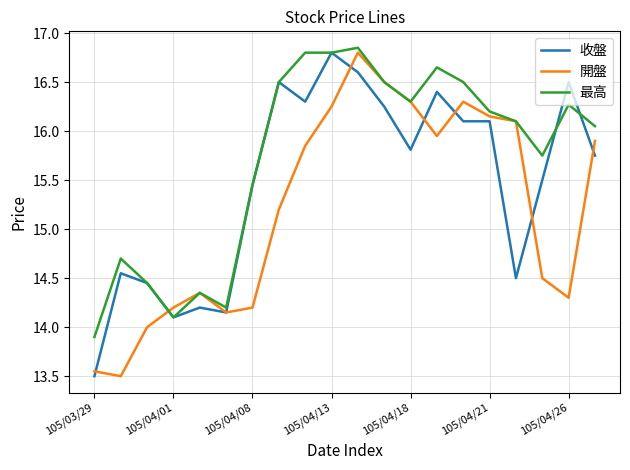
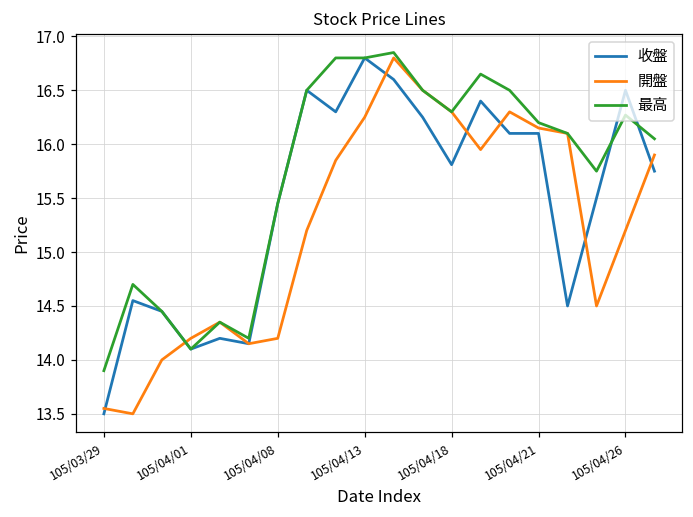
  {
    "收盤": {
      "105/03/29": 13.5,
      "105/04/18": 15.8,
      "105/04/21": 16.1
    },
    "開盤": {
      "105/03/29": 13.6,
      "105/04/01": 14.2,
      "105/04/08": 14.2,
      "105/04/13": 16.3,
      "105/04/21": 16.2,
-     "105/04/26": 14.3
+     "105/04/26": 15.2
    },
    "最高": {
      "105/03/29": 13.9,
      "105/04/21": 16.2
    }
  }
